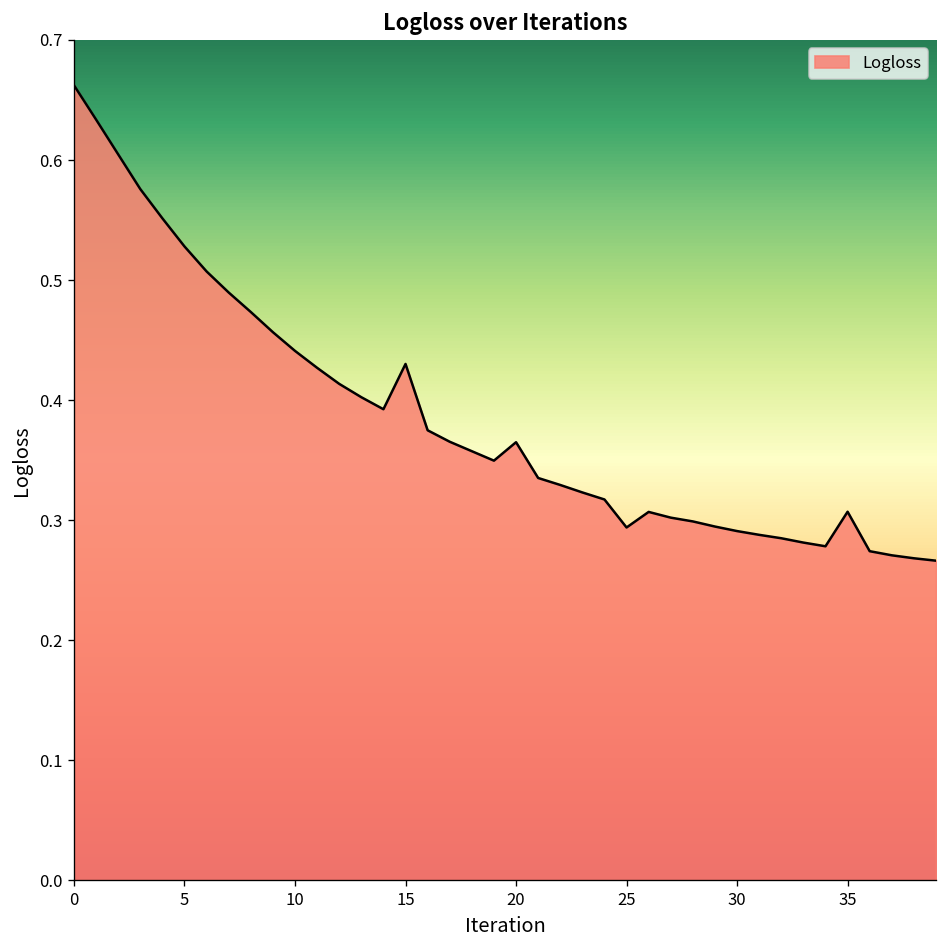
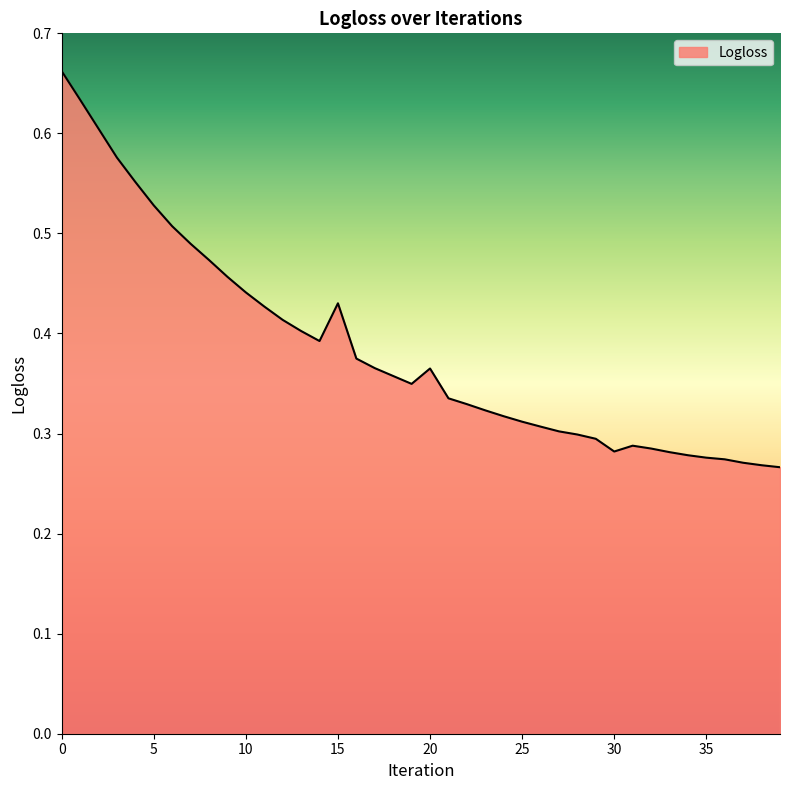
  {
    "0": 0.662,
    "5": 0.528,
    "10": 0.441,
    "15": 0.430,
    "20": 0.365,
-   "25": 0.294,
-   "30": 0.291,
-   "35": 0.307
+   "25": 0.312,
+   "30": 0.282,
+   "35": 0.276
  }
